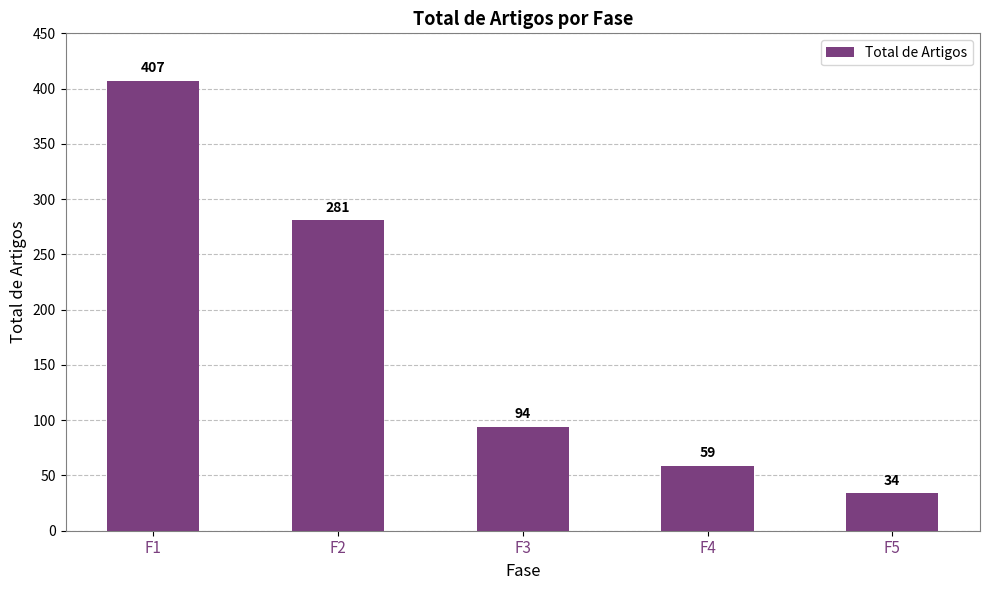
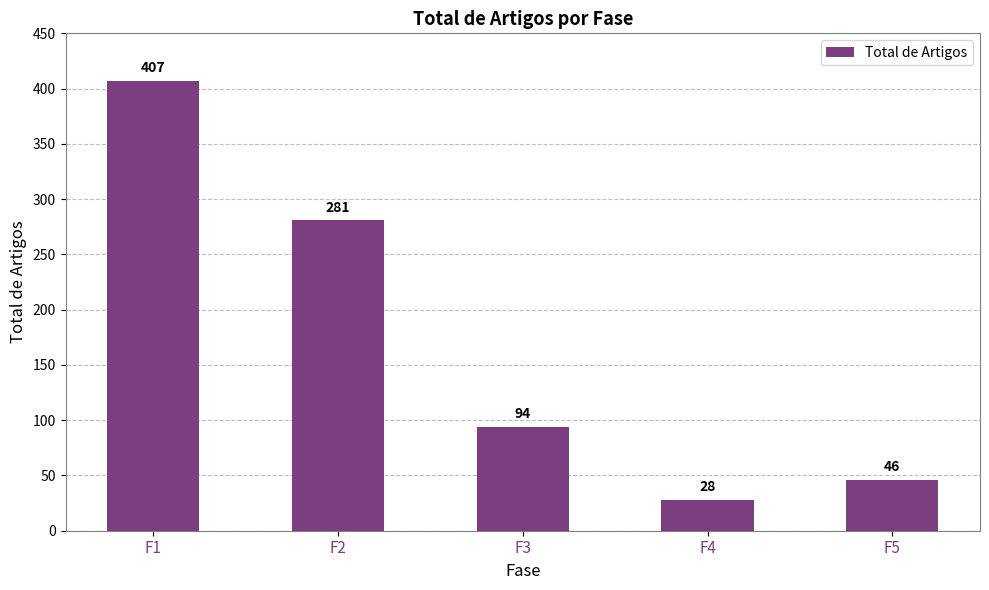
  {
    "F1": 407,
    "F2": 281,
    "F3": 94,
-   "F4": 59,
-   "F5": 34
+   "F4": 28,
+   "F5": 46
  }
